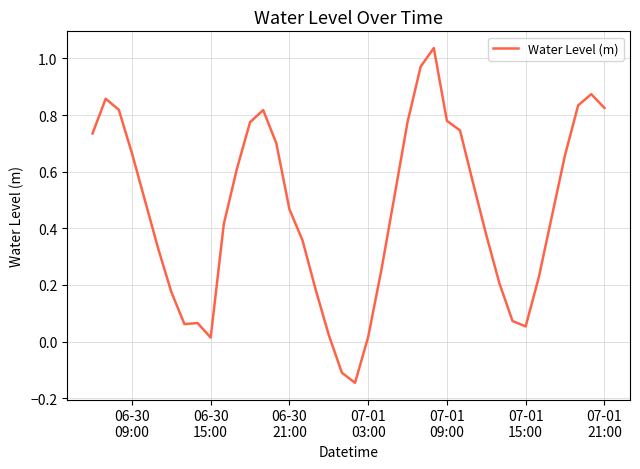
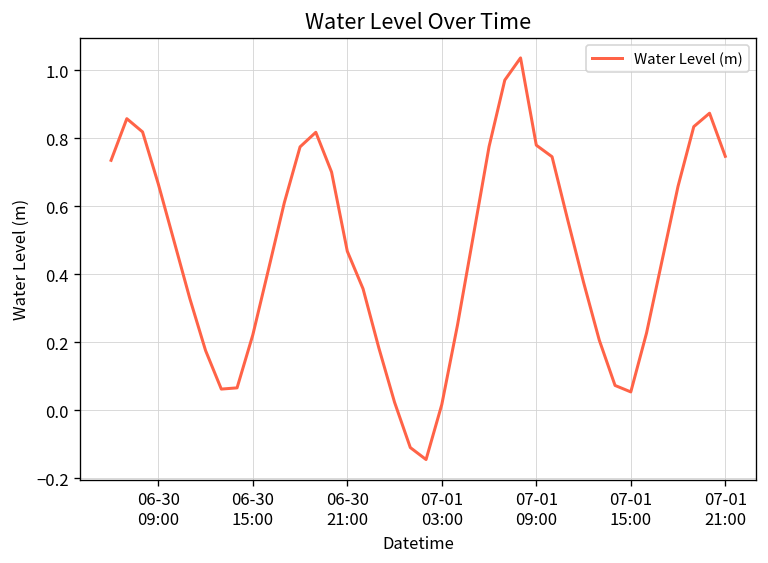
  {
    "06-30 09:00": 0.67,
-   "06-30 15:00": 0.01,
+   "06-30 15:00": 0.22,
    "06-30 21:00": 0.47,
    "07-01 03:00": 0.02,
    "07-01 09:00": 0.78,
    "07-01 15:00": 0.05,
-   "07-01 21:00": 0.82
+   "07-01 21:00": 0.75
  }
